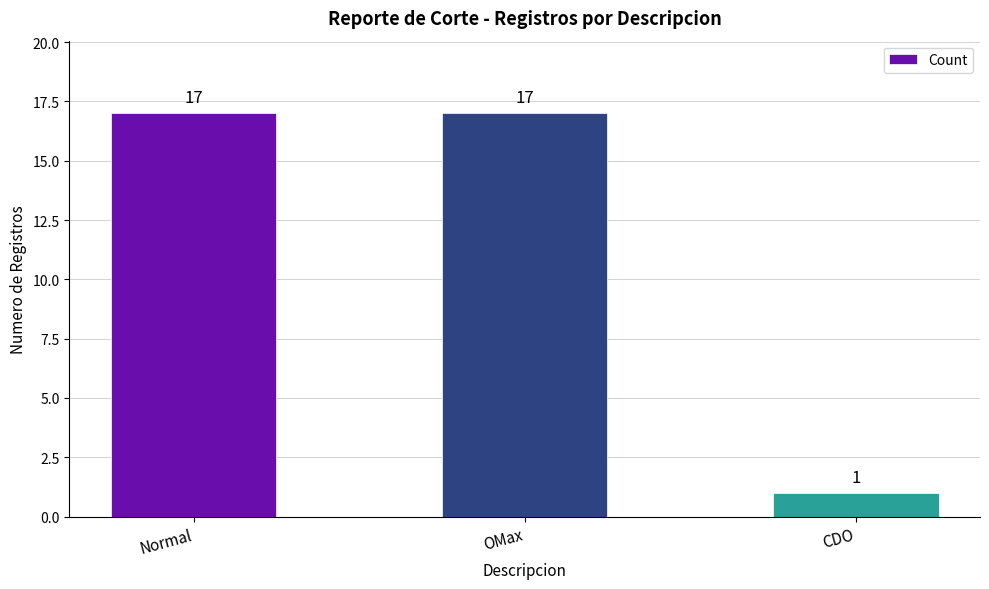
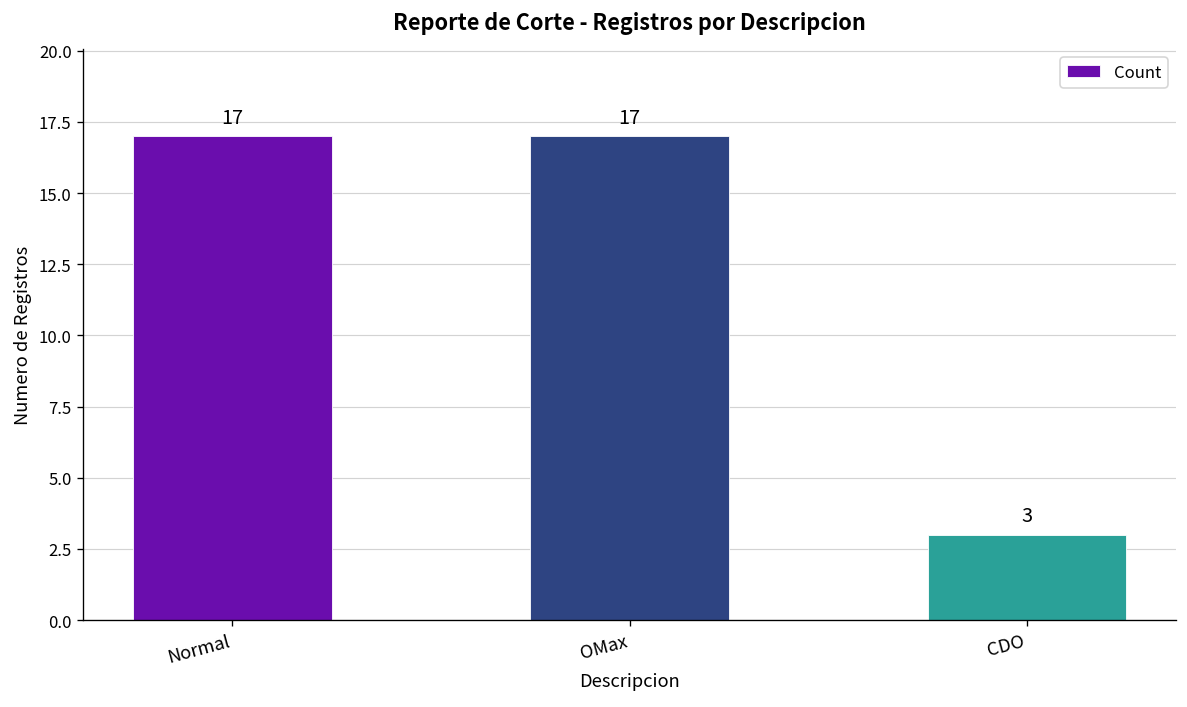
  {
    "Normal": 17,
    "OMax": 17,
-   "CDO": 1
+   "CDO": 3
  }
